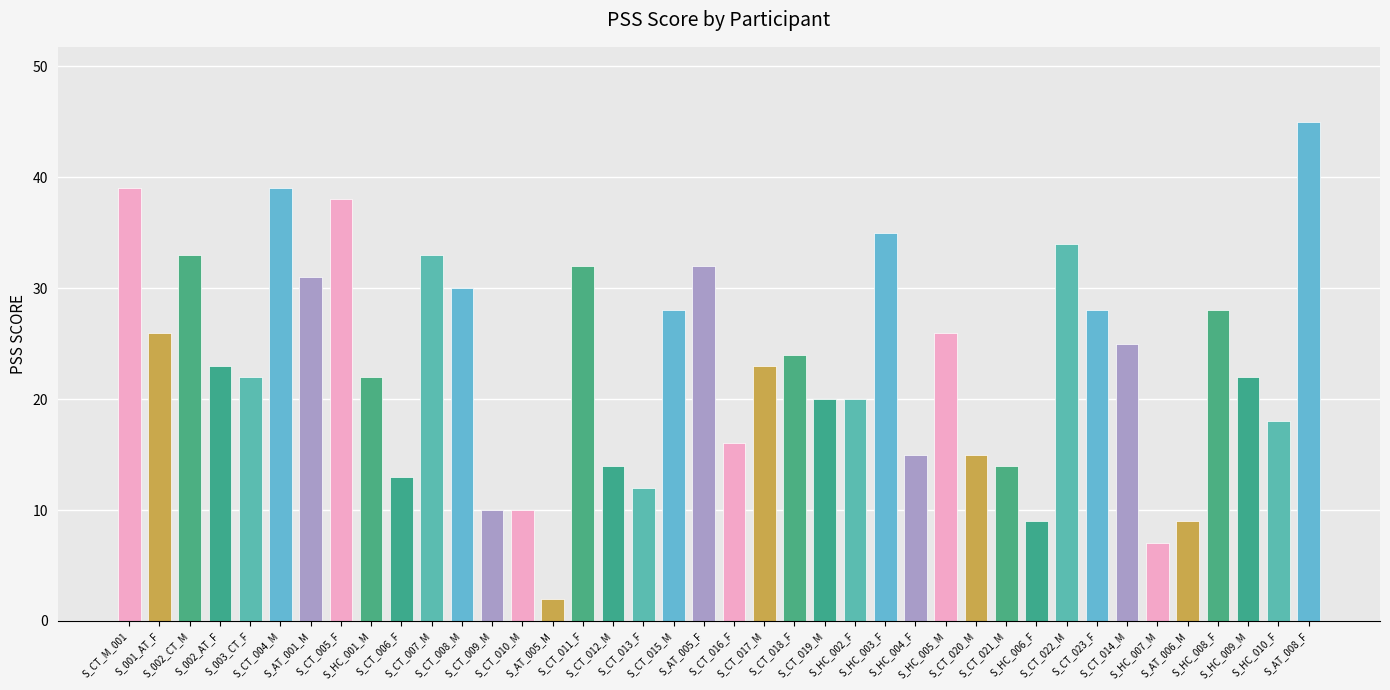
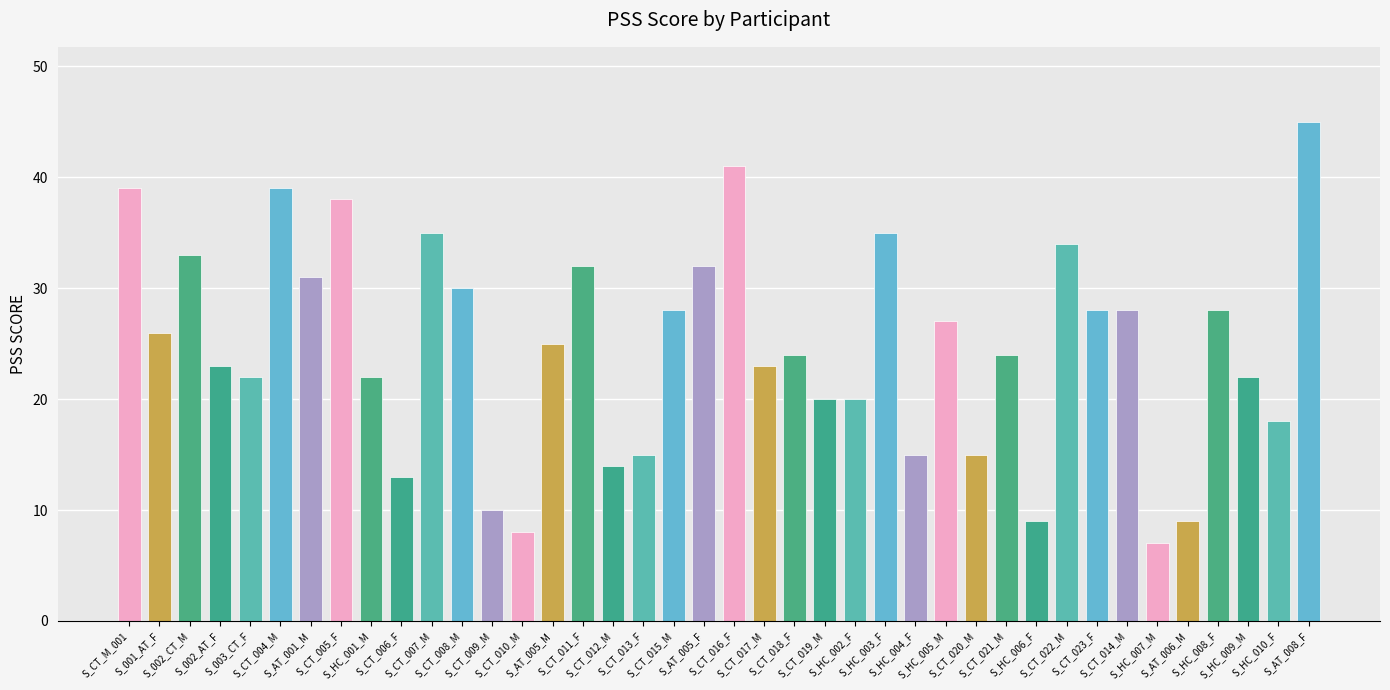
  {
    "S_CT_M_001": 39,
    "S_001_AT_F": 26,
    "S_002_CT_M": 33,
    "S_002_AT_F": 23,
    "S_003_CT_F": 22,
    "S_CT_004_M": 39,
    "S_AT_001_M": 31,
    "S_CT_005_F": 38,
    "S_HC_001_M": 22,
    "S_CT_006_F": 13,
-   "S_CT_007_M": 33,
+   "S_CT_007_M": 35,
    "S_CT_008_M": 30,
    "S_CT_009_M": 10,
-   "S_CT_010_M": 10,
-   "S_AT_005_M": 2,
+   "S_CT_010_M": 8,
+   "S_AT_005_M": 25,
    "S_CT_011_F": 32,
    "S_CT_012_M": 14,
-   "S_CT_013_F": 12,
+   "S_CT_013_F": 15,
    "S_CT_015_M": 28,
    "S_AT_005_F": 32,
-   "S_CT_016_F": 16,
+   "S_CT_016_F": 41,
    "S_CT_017_M": 23,
    "S_CT_018_F": 24,
    "S_CT_019_M": 20,
    "S_HC_002_F": 20,
    "S_HC_003_F": 35,
    "S_HC_004_F": 15,
-   "S_HC_005_M": 26,
+   "S_HC_005_M": 27,
    "S_CT_020_M": 15,
-   "S_CT_021_M": 14,
+   "S_CT_021_M": 24,
    "S_HC_006_F": 9,
    "S_CT_022_M": 34,
    "S_CT_023_F": 28,
-   "S_CT_014_M": 25,
+   "S_CT_014_M": 28,
    "S_HC_007_M": 7,
    "S_AT_006_M": 9,
    "S_HC_008_F": 28,
    "S_HC_009_M": 22,
    "S_HC_010_F": 18,
    "S_AT_008_F": 45
  }
